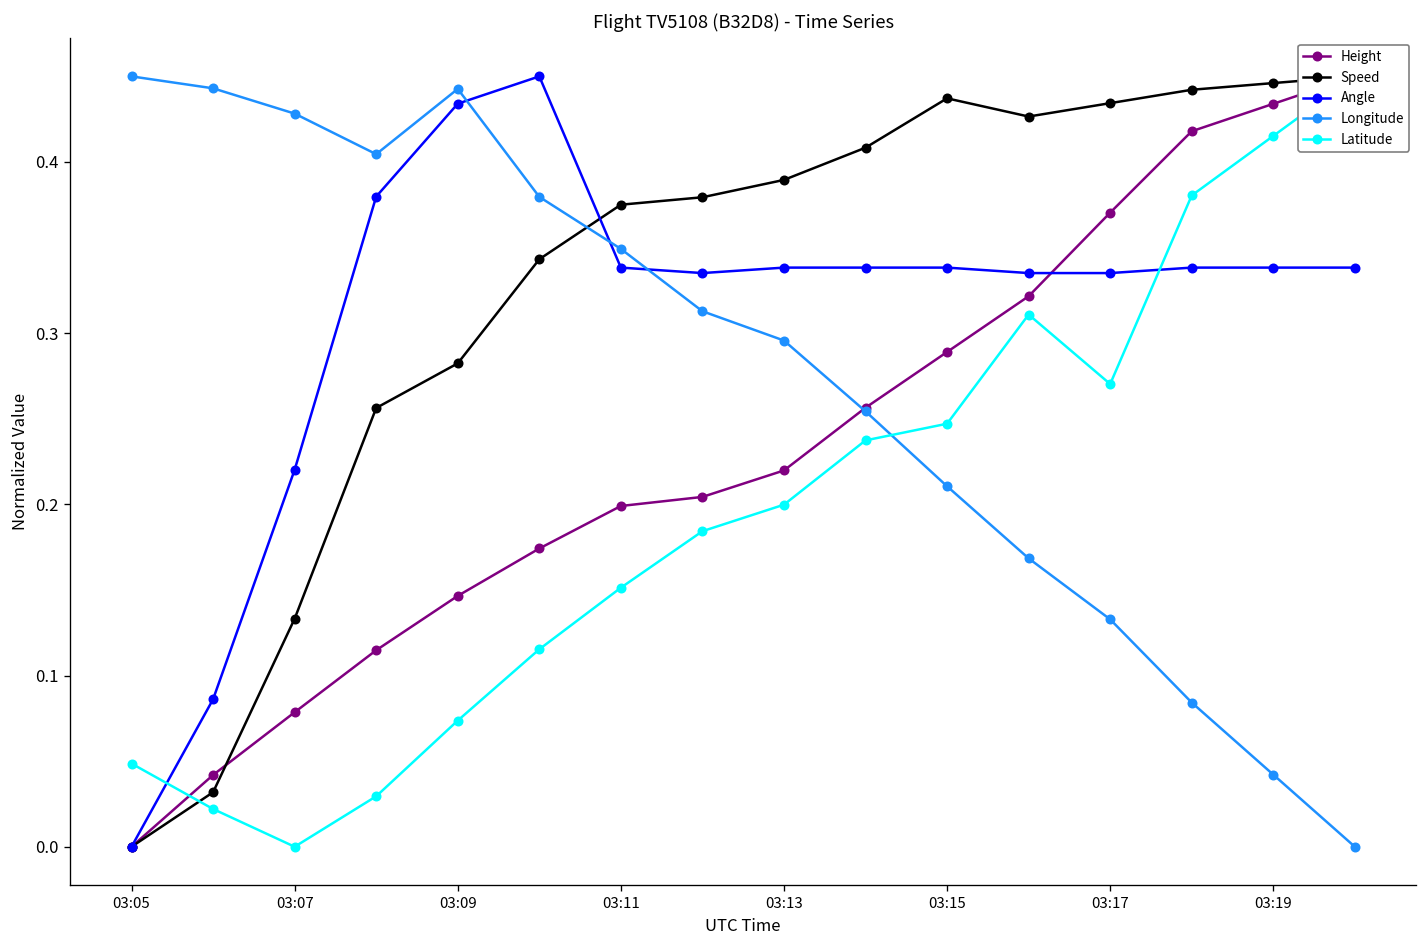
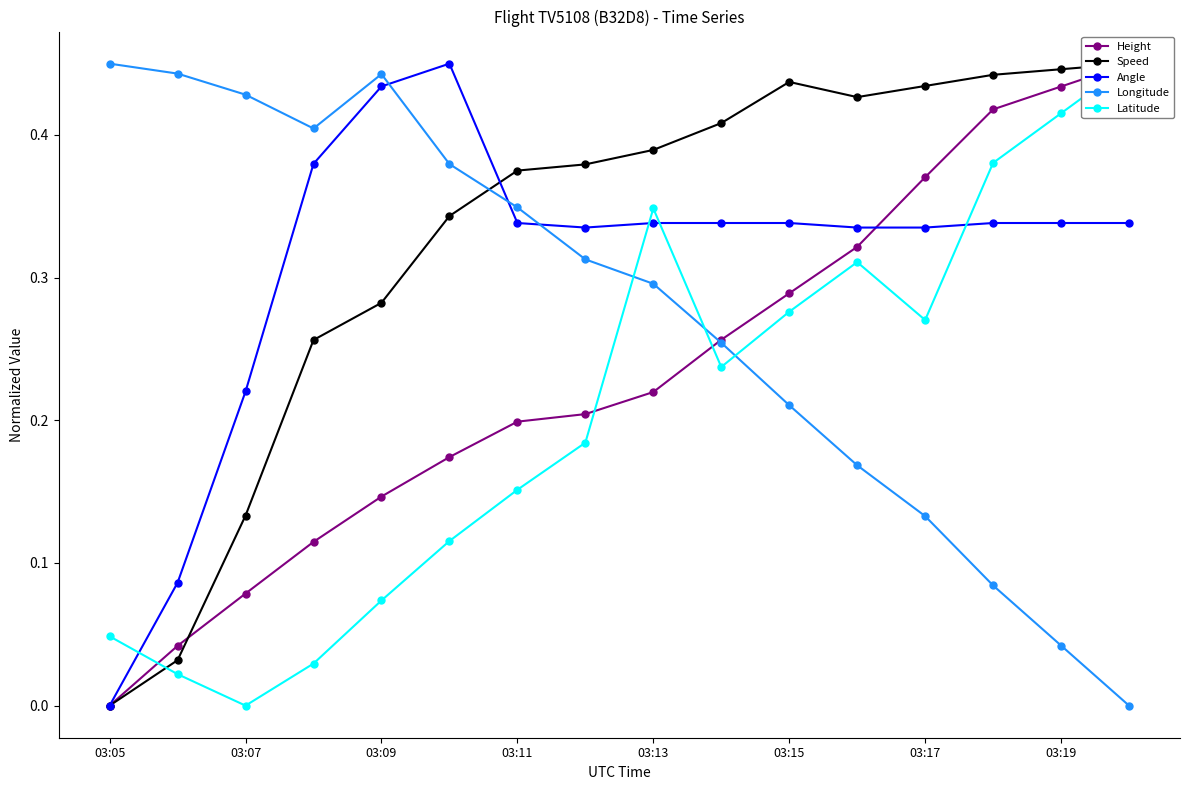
  {
    "Height": {
      "03:07": 0.079,
      "03:09": 0.147,
      "03:11": 0.199,
      "03:13": 0.220,
      "03:15": 0.289,
      "03:17": 0.370,
      "03:19": 0.434
    },
    "Speed": {
      "03:07": 0.133,
      "03:09": 0.282,
      "03:11": 0.375,
      "03:13": 0.390,
      "03:15": 0.437,
      "03:17": 0.434,
      "03:19": 0.446
    },
    "Angle": {
      "03:07": 0.220,
      "03:09": 0.434,
      "03:11": 0.338,
      "03:13": 0.338,
      "03:15": 0.338,
      "03:17": 0.335,
      "03:19": 0.338
    },
    "Longitude": {
      "03:05": 0.450,
      "03:07": 0.428,
      "03:09": 0.443,
      "03:11": 0.349,
      "03:13": 0.296,
      "03:15": 0.211,
      "03:17": 0.133,
      "03:19": 0.042
    },
    "Latitude": {
      "03:05": 0.049,
      "03:07": 0.000,
      "03:09": 0.074,
      "03:11": 0.151,
-     "03:13": 0.200,
-     "03:15": 0.247,
+     "03:13": 0.349,
+     "03:15": 0.276,
      "03:17": 0.270,
      "03:19": 0.415
    }
  }
